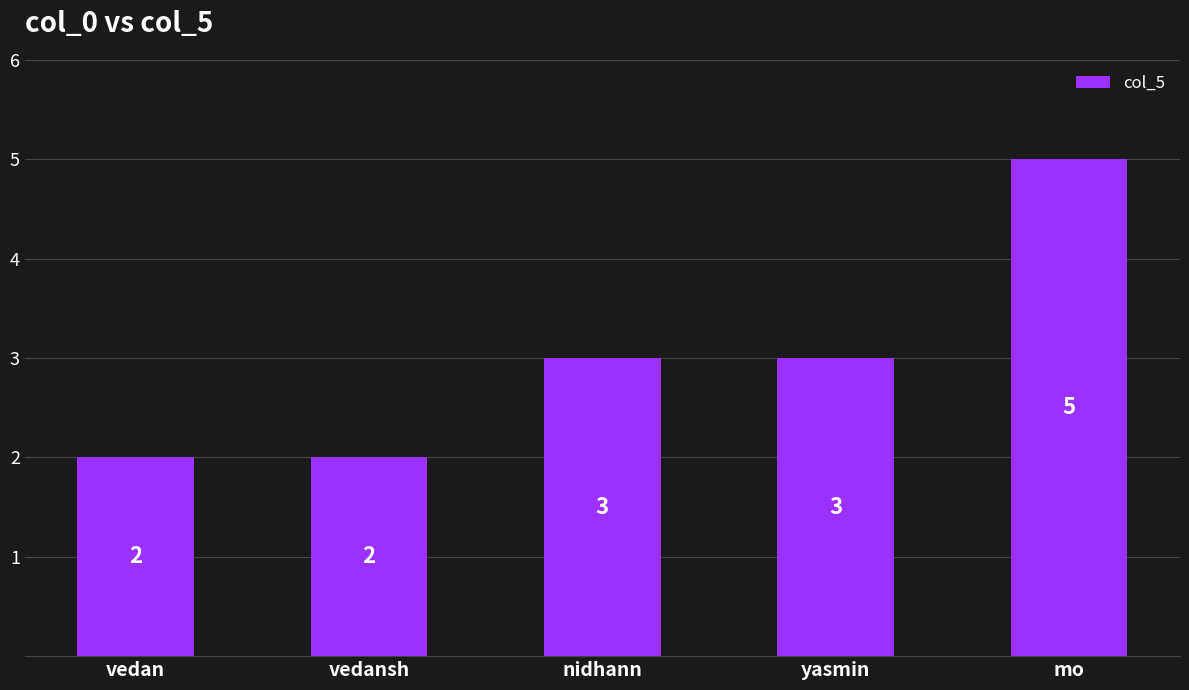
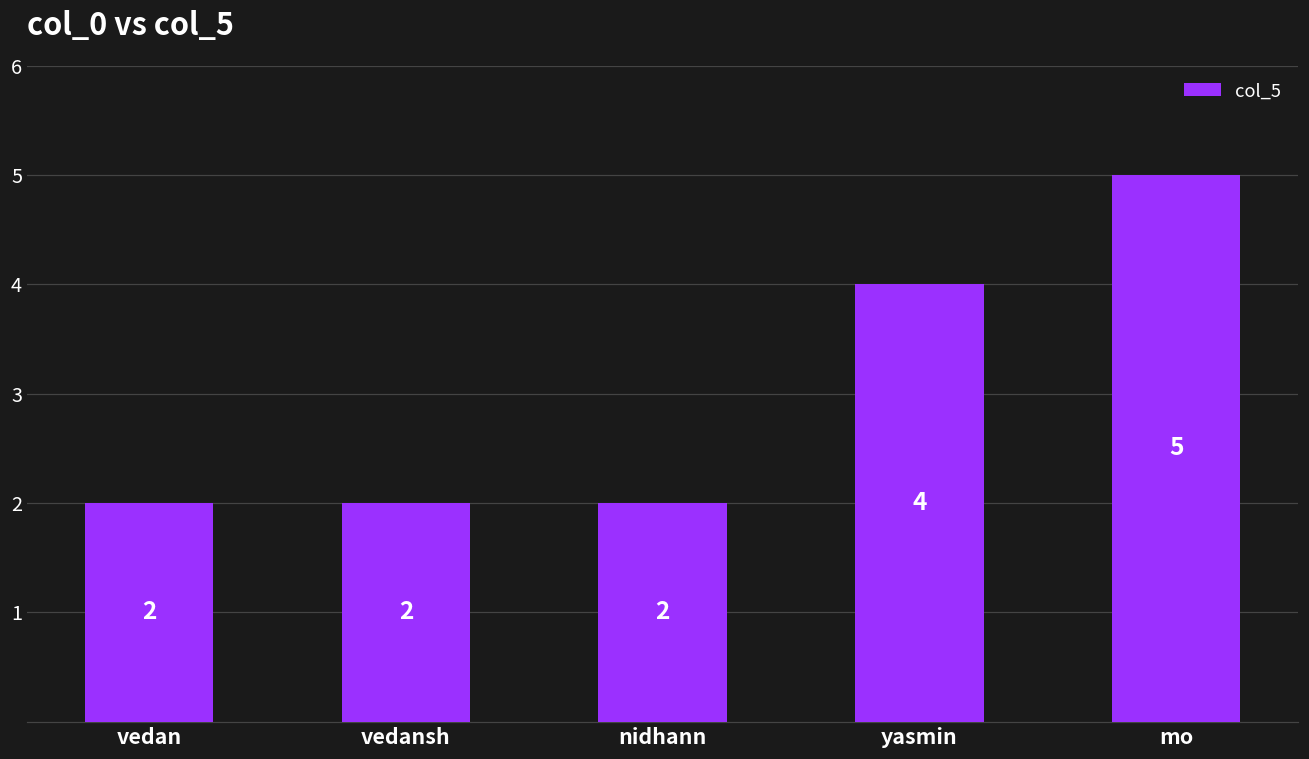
  {
    "vedan": 2,
    "vedansh": 2,
-   "nidhann": 3,
-   "yasmin": 3,
+   "nidhann": 2,
+   "yasmin": 4,
    "mo": 5
  }
